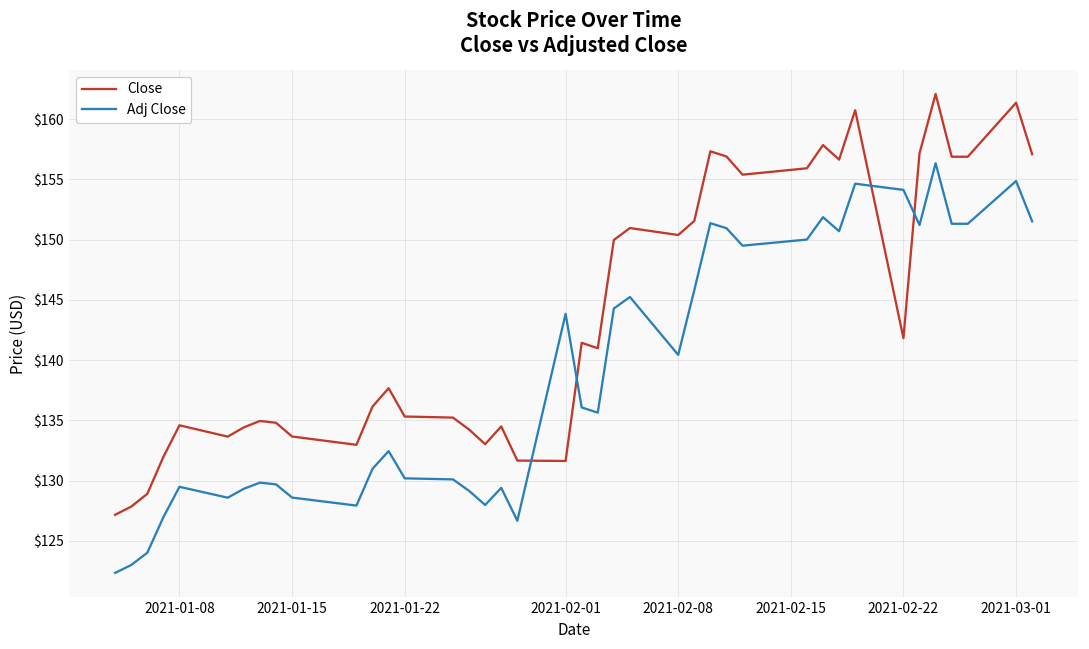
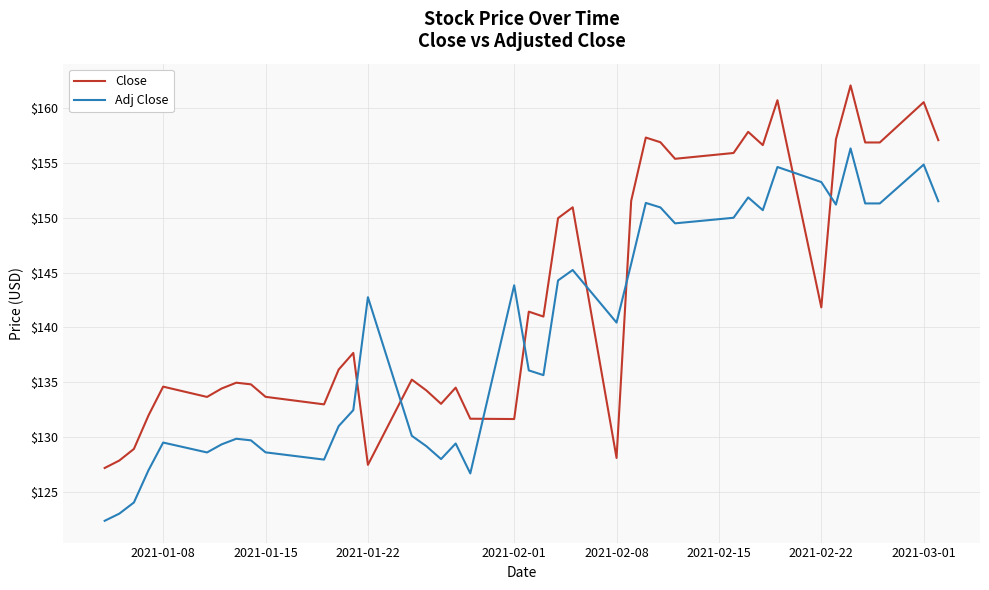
  {
    "Close": {
      "2021-01-08": "$134.6",
      "2021-01-15": "$133.7",
-     "2021-01-22": "$135.3",
+     "2021-01-22": "$127.4",
      "2021-02-01": "$131.6",
-     "2021-02-08": "$150.4",
+     "2021-02-08": "$128.1",
      "2021-02-22": "$141.8",
-     "2021-03-01": "$161.4"
+     "2021-03-01": "$160.6"
    },
    "Adj Close": {
      "2021-01-08": "$129.5",
      "2021-01-15": "$128.6",
-     "2021-01-22": "$130.2",
+     "2021-01-22": "$142.8",
      "2021-02-01": "$143.8",
      "2021-02-08": "$140.4",
-     "2021-02-22": "$154.1",
+     "2021-02-22": "$153.3",
      "2021-03-01": "$154.9"
    }
  }
